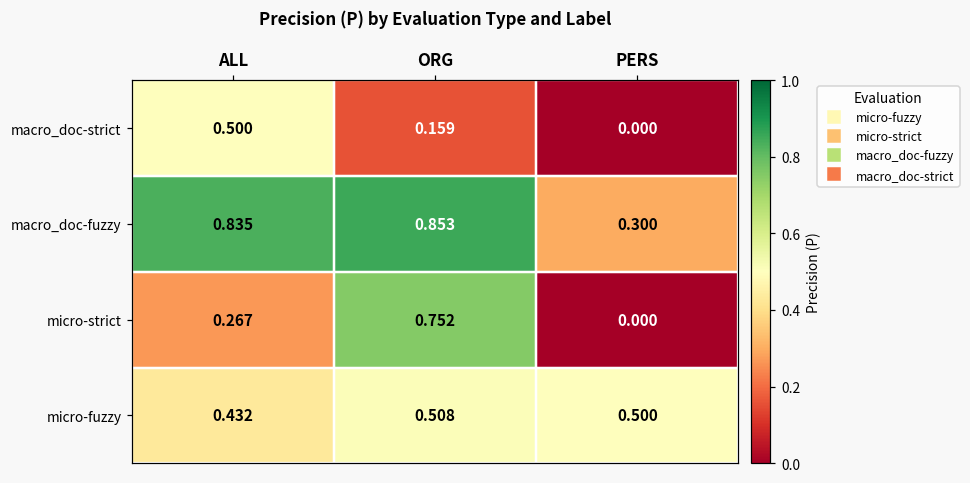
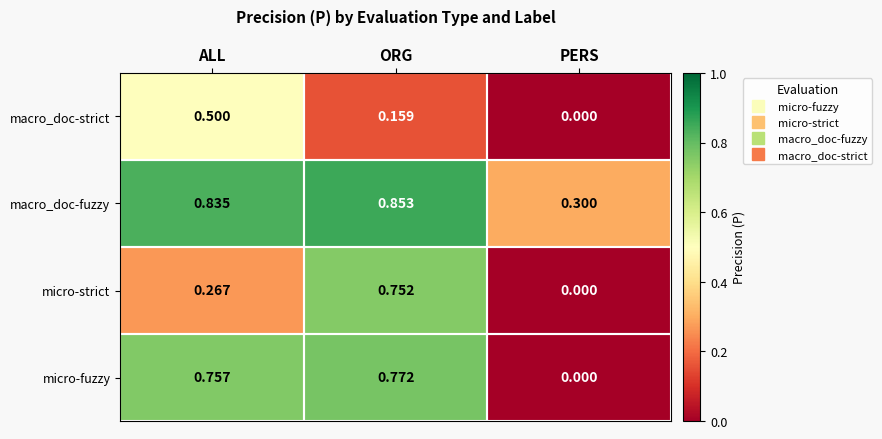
  {
    "macro_doc-strict": {
      "ALL": 0.500,
      "ORG": 0.159,
      "PERS": 0.000
    },
    "macro_doc-fuzzy": {
      "ALL": 0.835,
      "ORG": 0.853,
      "PERS": 0.300
    },
    "micro-strict": {
      "ALL": 0.267,
      "ORG": 0.752,
      "PERS": 0.000
    },
    "micro-fuzzy": {
-     "ALL": 0.432,
-     "ORG": 0.508,
-     "PERS": 0.500
+     "ALL": 0.757,
+     "ORG": 0.772,
+     "PERS": 0.000
    }
  }
